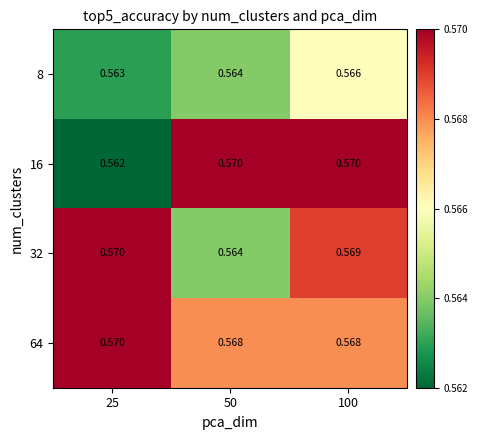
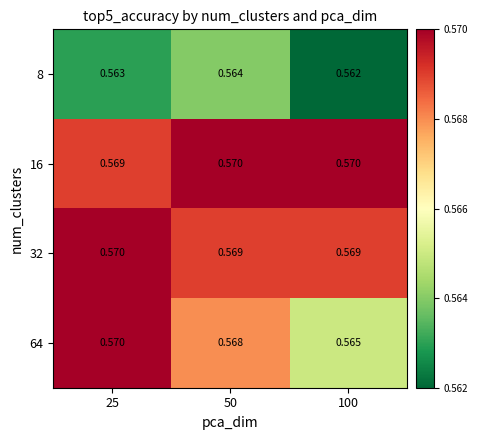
  {
    "8": {
      "25": 0.563,
      "50": 0.564,
-     "100": 0.566
+     "100": 0.562
    },
    "16": {
-     "25": 0.562,
+     "25": 0.569,
      "50": 0.570,
      "100": 0.570
    },
    "32": {
      "25": 0.570,
-     "50": 0.564,
+     "50": 0.569,
      "100": 0.569
    },
    "64": {
      "25": 0.570,
      "50": 0.568,
-     "100": 0.568
+     "100": 0.565
    }
  }
